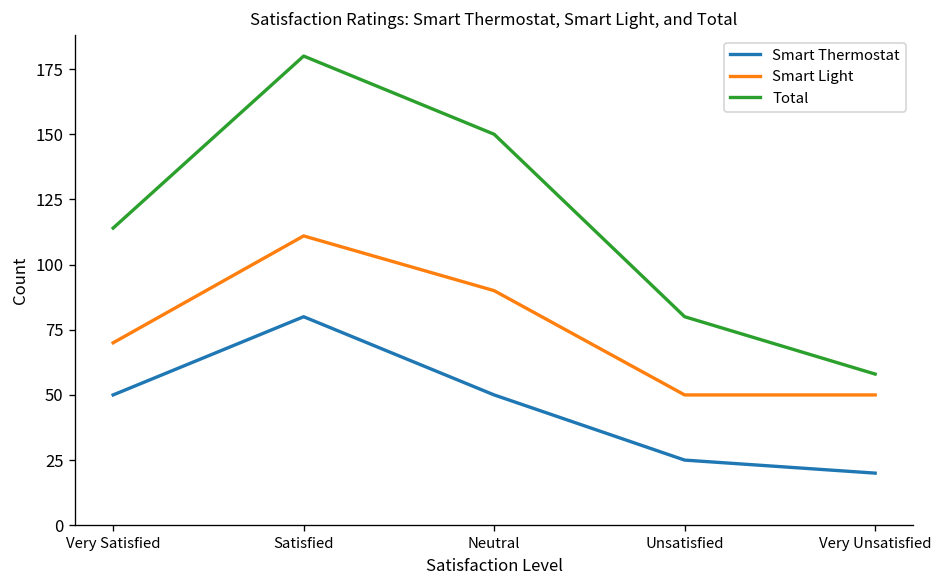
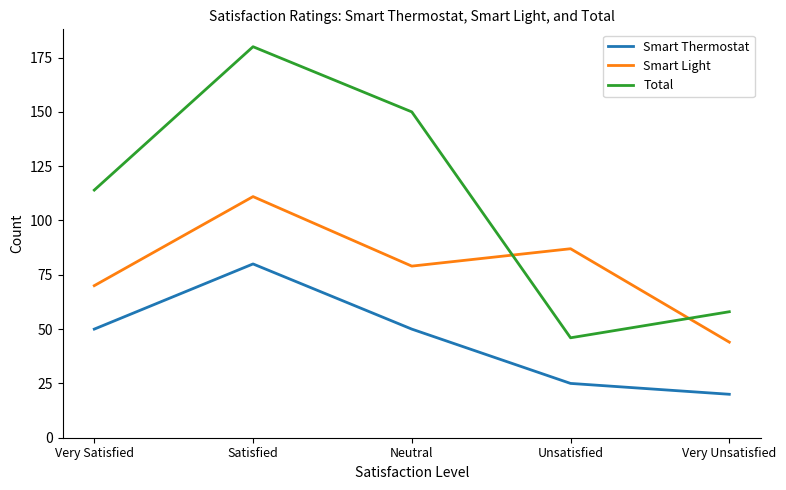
  {
    "Smart Thermostat": {
      "Very Satisfied": 50,
      "Satisfied": 80,
      "Neutral": 50,
      "Unsatisfied": 25,
      "Very Unsatisfied": 20
    },
    "Smart Light": {
      "Very Satisfied": 70,
      "Satisfied": 111,
-     "Neutral": 90,
-     "Unsatisfied": 50,
-     "Very Unsatisfied": 50
+     "Neutral": 79,
+     "Unsatisfied": 87,
+     "Very Unsatisfied": 44
    },
    "Total": {
      "Very Satisfied": 114,
      "Satisfied": 180,
      "Neutral": 150,
-     "Unsatisfied": 80,
+     "Unsatisfied": 46,
      "Very Unsatisfied": 58
    }
  }
